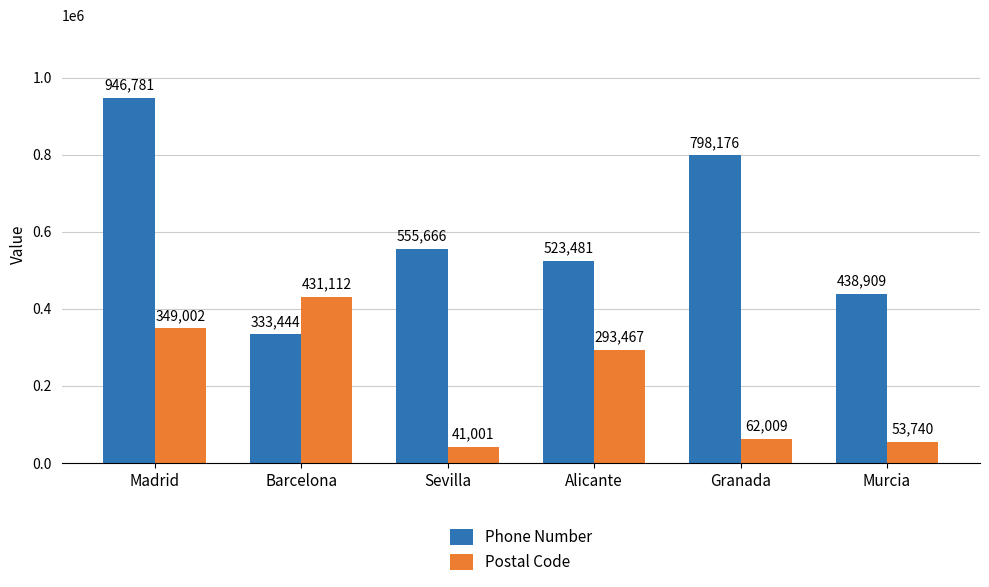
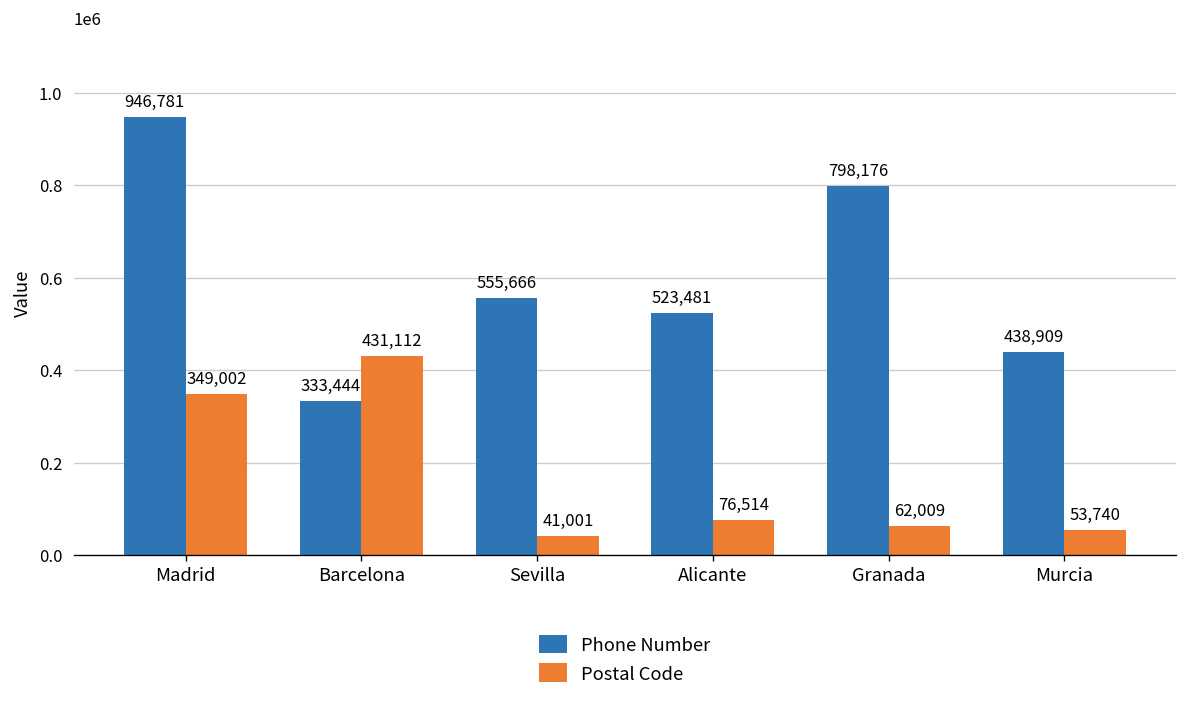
  {
    "Phone Number": {
      "Madrid": "946,781",
      "Barcelona": "333,444",
      "Sevilla": "555,666",
      "Alicante": "523,481",
      "Granada": "798,176",
      "Murcia": "438,909"
    },
    "Postal Code": {
      "Madrid": "349,002",
      "Barcelona": "431,112",
      "Sevilla": "41,001",
-     "Alicante": "293,467",
+     "Alicante": "76,514",
      "Granada": "62,009",
      "Murcia": "53,740"
    }
  }
